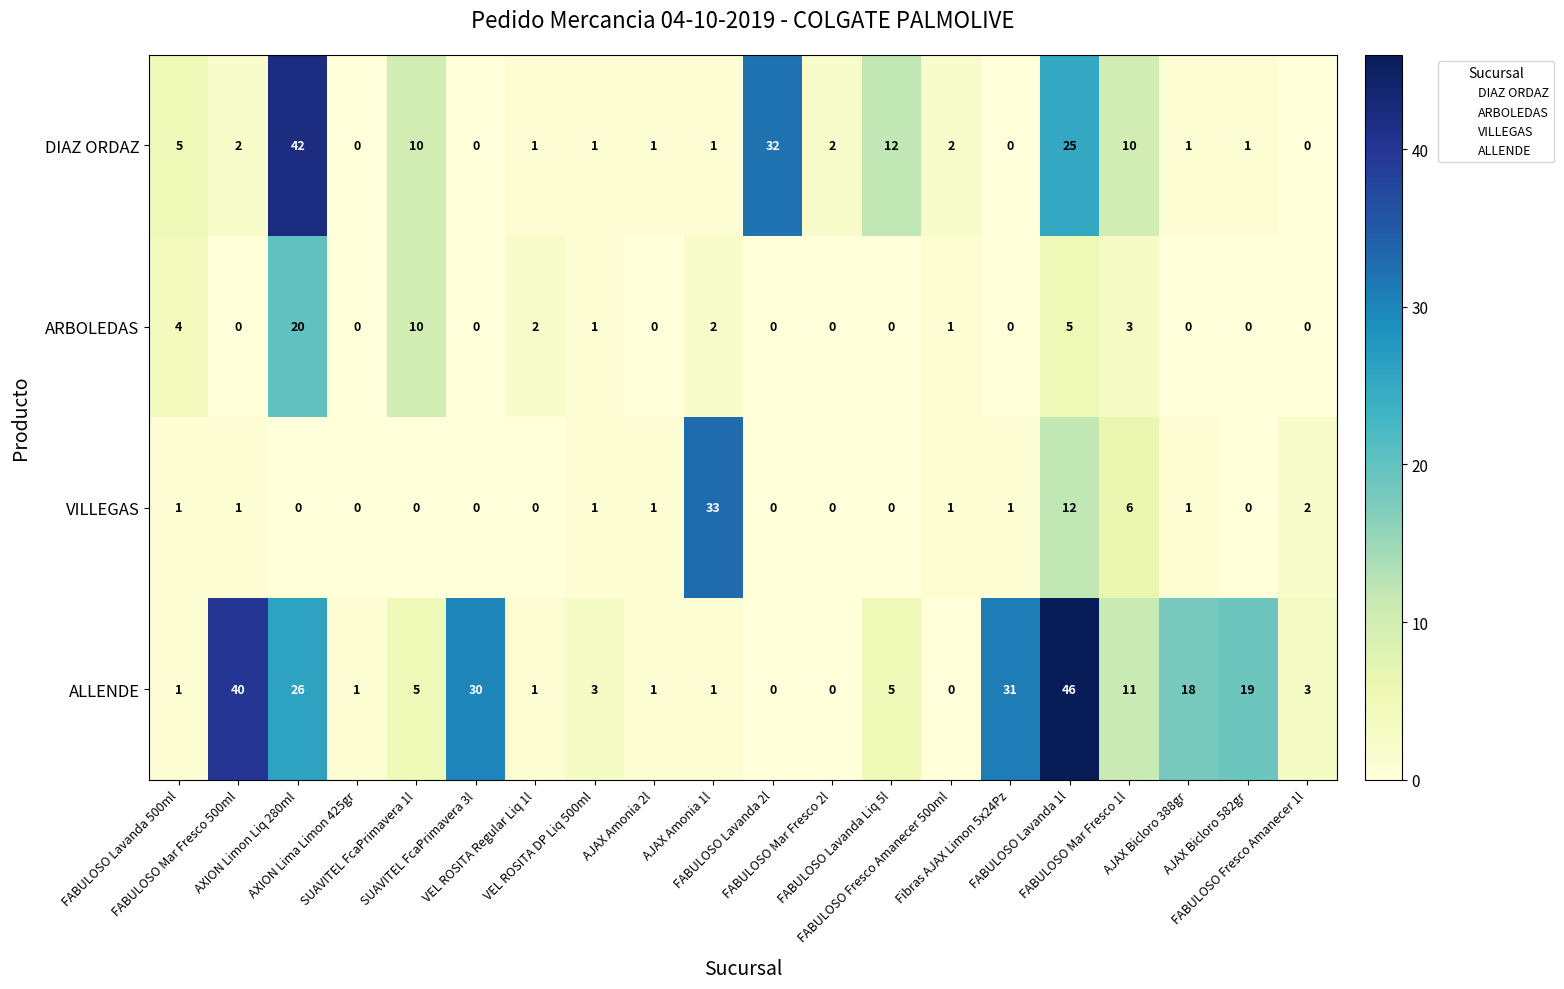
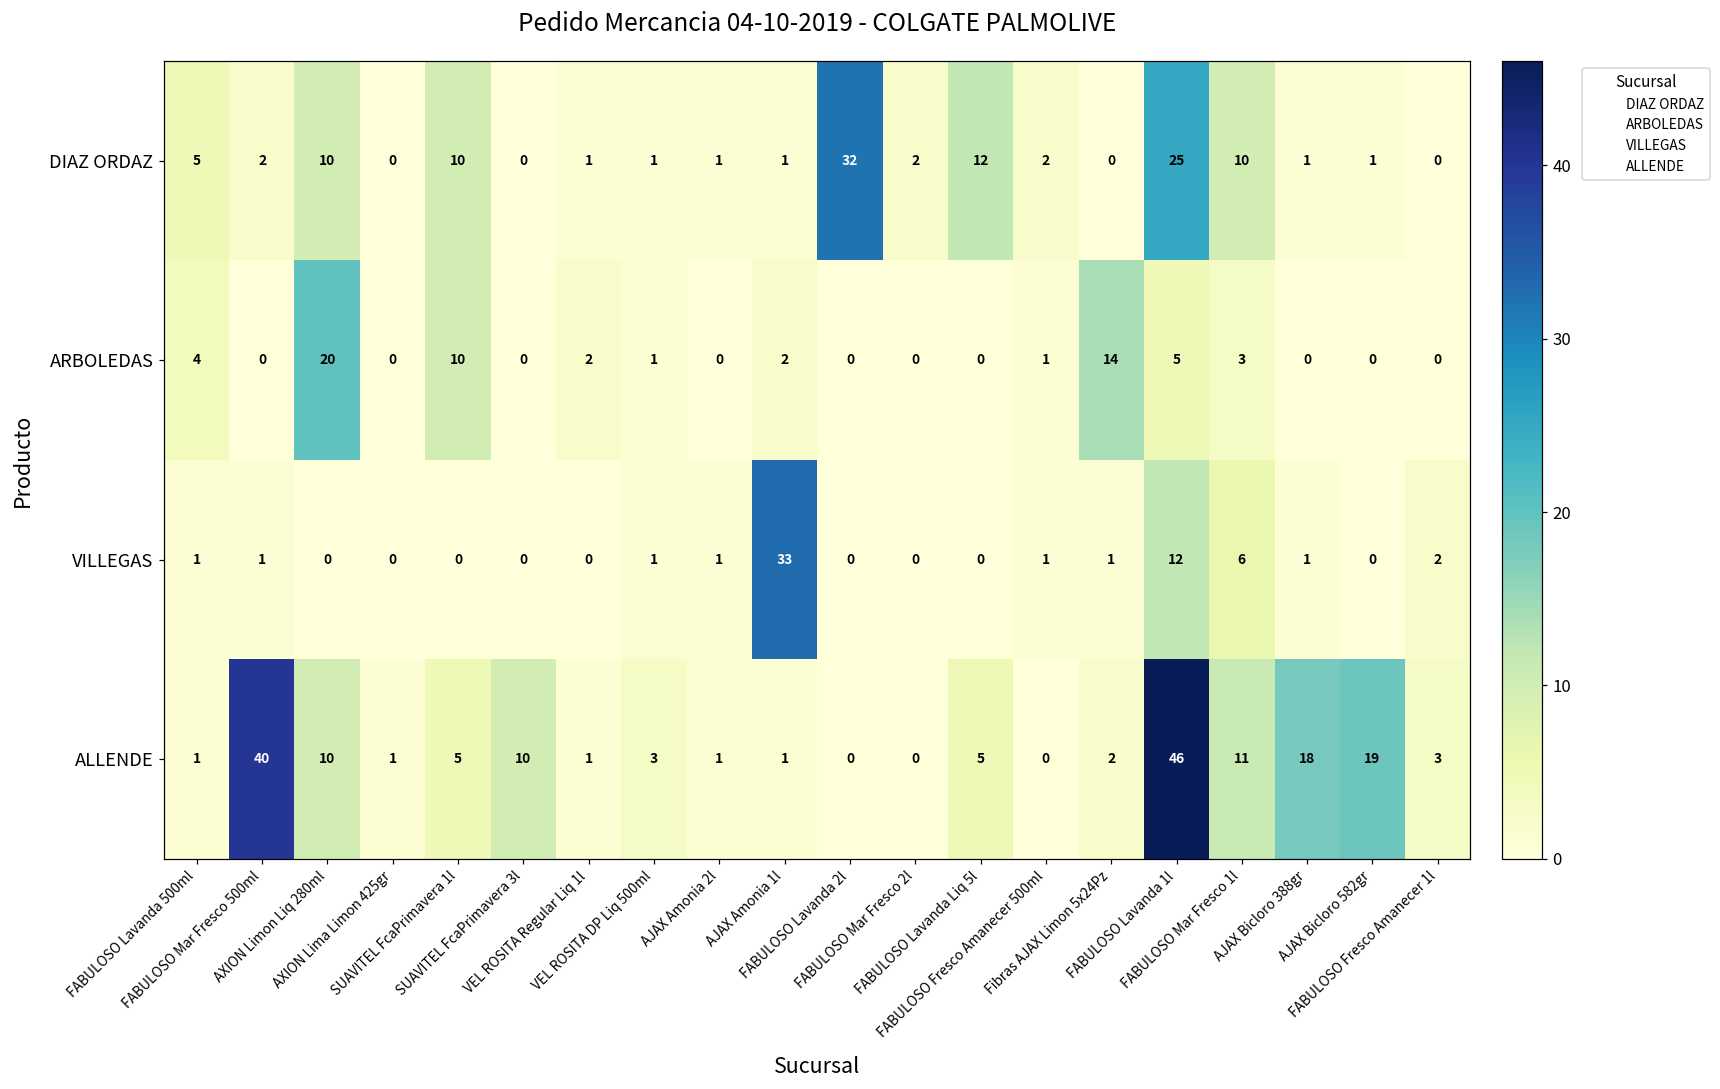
  {
    "DIAZ ORDAZ": {
      "FABULOSO Lavanda 500ml": 5,
      "FABULOSO Mar Fresco 500ml": 2,
-     "AXION Limon Liq 280ml": 42,
+     "AXION Limon Liq 280ml": 10,
      "AXION Lima Limon 425gr": 0,
      "SUAVITEL FcaPrimavera 1l": 10,
      "SUAVITEL FcaPrimavera 3l": 0,
      "VEL ROSITA Regular Liq 1l": 1,
      "VEL ROSITA DP Liq 500ml": 1,
      "AJAX Amonia 2l": 1,
      "AJAX Amonia 1l": 1,
      "FABULOSO Lavanda 2l": 32,
      "FABULOSO Mar Fresco 2l": 2,
      "FABULOSO Lavanda Liq 5l": 12,
      "FABULOSO Fresco Amanecer 500ml": 2,
      "Fibras AJAX Limon 5x24Pz": 0,
      "FABULOSO Lavanda 1l": 25,
      "FABULOSO Mar Fresco 1l": 10,
      "AJAX Bicloro 388gr": 1,
      "AJAX Bicloro 582gr": 1,
      "FABULOSO Fresco Amanecer 1l": 0
    },
    "ARBOLEDAS": {
      "FABULOSO Lavanda 500ml": 4,
      "FABULOSO Mar Fresco 500ml": 0,
      "AXION Limon Liq 280ml": 20,
      "AXION Lima Limon 425gr": 0,
      "SUAVITEL FcaPrimavera 1l": 10,
      "SUAVITEL FcaPrimavera 3l": 0,
      "VEL ROSITA Regular Liq 1l": 2,
      "VEL ROSITA DP Liq 500ml": 1,
      "AJAX Amonia 2l": 0,
      "AJAX Amonia 1l": 2,
      "FABULOSO Lavanda 2l": 0,
      "FABULOSO Mar Fresco 2l": 0,
      "FABULOSO Lavanda Liq 5l": 0,
      "FABULOSO Fresco Amanecer 500ml": 1,
-     "Fibras AJAX Limon 5x24Pz": 0,
+     "Fibras AJAX Limon 5x24Pz": 14,
      "FABULOSO Lavanda 1l": 5,
      "FABULOSO Mar Fresco 1l": 3,
      "AJAX Bicloro 388gr": 0,
      "AJAX Bicloro 582gr": 0,
      "FABULOSO Fresco Amanecer 1l": 0
    },
    "VILLEGAS": {
      "FABULOSO Lavanda 500ml": 1,
      "FABULOSO Mar Fresco 500ml": 1,
      "AXION Limon Liq 280ml": 0,
      "AXION Lima Limon 425gr": 0,
      "SUAVITEL FcaPrimavera 1l": 0,
      "SUAVITEL FcaPrimavera 3l": 0,
      "VEL ROSITA Regular Liq 1l": 0,
      "VEL ROSITA DP Liq 500ml": 1,
      "AJAX Amonia 2l": 1,
      "AJAX Amonia 1l": 33,
      "FABULOSO Lavanda 2l": 0,
      "FABULOSO Mar Fresco 2l": 0,
      "FABULOSO Lavanda Liq 5l": 0,
      "FABULOSO Fresco Amanecer 500ml": 1,
      "Fibras AJAX Limon 5x24Pz": 1,
      "FABULOSO Lavanda 1l": 12,
      "FABULOSO Mar Fresco 1l": 6,
      "AJAX Bicloro 388gr": 1,
      "AJAX Bicloro 582gr": 0,
      "FABULOSO Fresco Amanecer 1l": 2
    },
    "ALLENDE": {
      "FABULOSO Lavanda 500ml": 1,
      "FABULOSO Mar Fresco 500ml": 40,
-     "AXION Limon Liq 280ml": 26,
+     "AXION Limon Liq 280ml": 10,
      "AXION Lima Limon 425gr": 1,
      "SUAVITEL FcaPrimavera 1l": 5,
-     "SUAVITEL FcaPrimavera 3l": 30,
+     "SUAVITEL FcaPrimavera 3l": 10,
      "VEL ROSITA Regular Liq 1l": 1,
      "VEL ROSITA DP Liq 500ml": 3,
      "AJAX Amonia 2l": 1,
      "AJAX Amonia 1l": 1,
      "FABULOSO Lavanda 2l": 0,
      "FABULOSO Mar Fresco 2l": 0,
      "FABULOSO Lavanda Liq 5l": 5,
      "FABULOSO Fresco Amanecer 500ml": 0,
-     "Fibras AJAX Limon 5x24Pz": 31,
+     "Fibras AJAX Limon 5x24Pz": 2,
      "FABULOSO Lavanda 1l": 46,
      "FABULOSO Mar Fresco 1l": 11,
      "AJAX Bicloro 388gr": 18,
      "AJAX Bicloro 582gr": 19,
      "FABULOSO Fresco Amanecer 1l": 3
    }
  }
